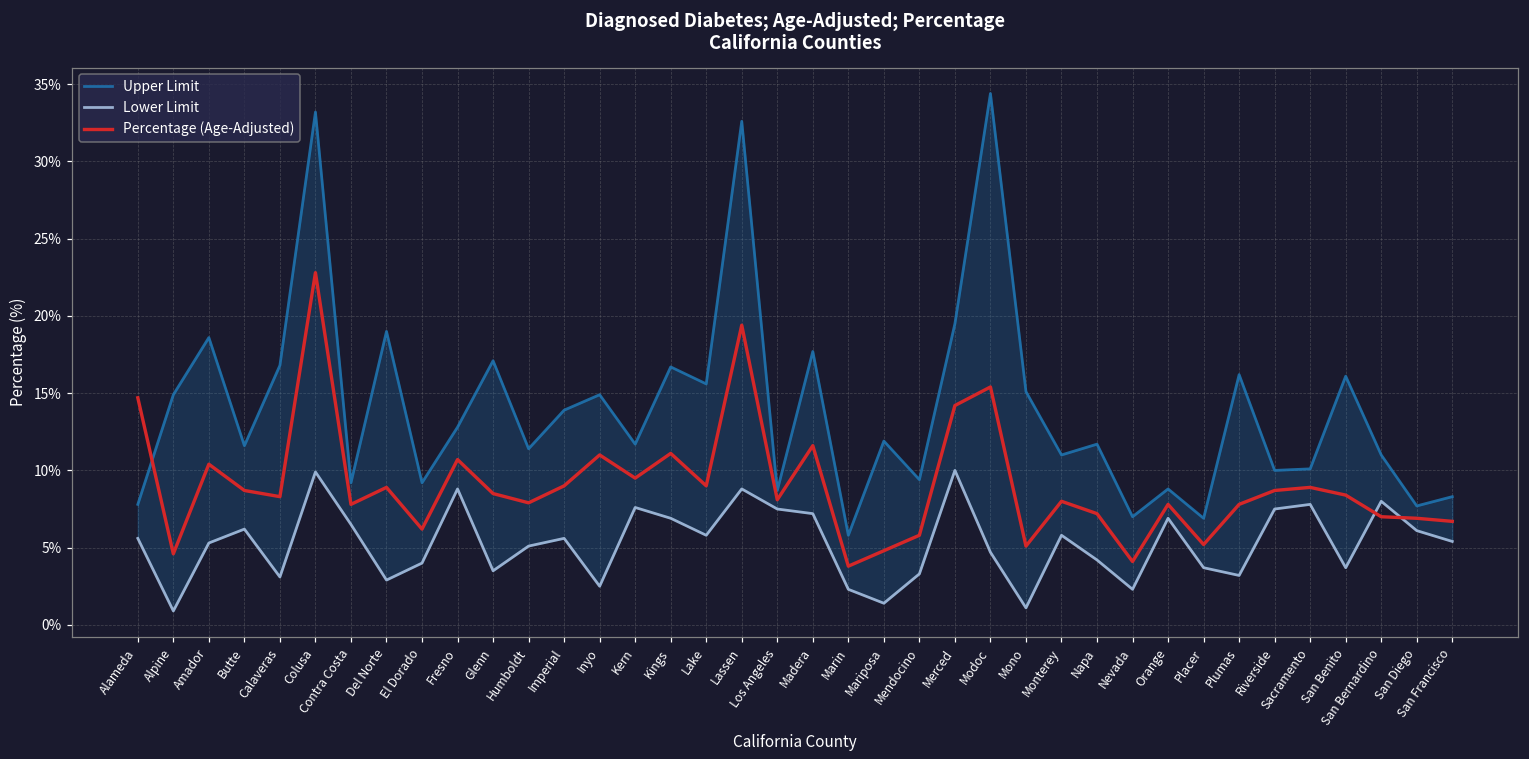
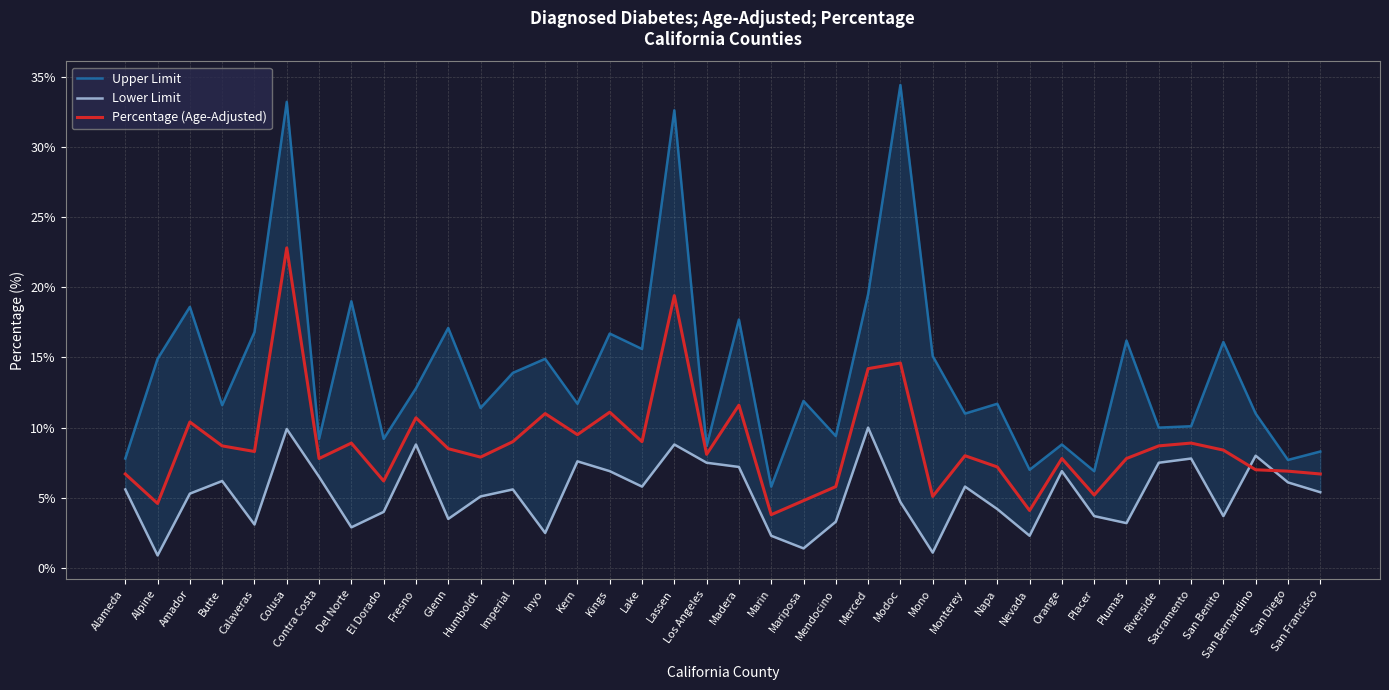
  {
    "Upper Limit": {
      "Alameda": "7.8%",
      "Alpine": "14.9%",
      "Amador": "18.6%",
      "Butte": "11.6%",
      "Calaveras": "16.8%",
      "Colusa": "33.2%",
      "Contra Costa": "9.2%",
      "Del Norte": "19.0%",
      "El Dorado": "9.2%",
      "Fresno": "12.8%",
      "Glenn": "17.1%",
      "Humboldt": "11.4%",
      "Imperial": "13.9%",
      "Inyo": "14.9%",
      "Kern": "11.7%",
      "Kings": "16.7%",
      "Lake": "15.6%",
      "Lassen": "32.6%",
      "Los Angeles": "8.7%",
      "Madera": "17.7%",
      "Marin": "5.8%",
      "Mariposa": "11.9%",
      "Mendocino": "9.4%",
      "Merced": "19.5%",
      "Modoc": "34.4%",
      "Mono": "15.1%",
      "Monterey": "11.0%",
      "Napa": "11.7%",
      "Nevada": "7.0%",
      "Orange": "8.8%",
      "Placer": "6.9%",
      "Plumas": "16.2%",
      "Riverside": "10.0%",
      "Sacramento": "10.1%",
      "San Benito": "16.1%",
      "San Bernardino": "11.0%",
      "San Diego": "7.7%",
      "San Francisco": "8.3%"
    },
    "Lower Limit": {
      "Alameda": "5.6%",
      "Alpine": "0.9%",
      "Amador": "5.3%",
      "Butte": "6.2%",
      "Calaveras": "3.1%",
      "Colusa": "9.9%",
      "Contra Costa": "6.5%",
      "Del Norte": "2.9%",
      "El Dorado": "4.0%",
      "Fresno": "8.8%",
      "Glenn": "3.5%",
      "Humboldt": "5.1%",
      "Imperial": "5.6%",
      "Inyo": "2.5%",
      "Kern": "7.6%",
      "Kings": "6.9%",
      "Lake": "5.8%",
      "Lassen": "8.8%",
      "Los Angeles": "7.5%",
      "Madera": "7.2%",
      "Marin": "2.3%",
      "Mariposa": "1.4%",
      "Mendocino": "3.3%",
      "Merced": "10.0%",
      "Modoc": "4.7%",
      "Mono": "1.1%",
      "Monterey": "5.8%",
      "Napa": "4.2%",
      "Nevada": "2.3%",
      "Orange": "6.9%",
      "Placer": "3.7%",
      "Plumas": "3.2%",
      "Riverside": "7.5%",
      "Sacramento": "7.8%",
      "San Benito": "3.7%",
      "San Bernardino": "8.0%",
      "San Diego": "6.1%",
      "San Francisco": "5.4%"
    },
    "Percentage (Age-Adjusted)": {
-     "Alameda": "14.7%",
+     "Alameda": "6.7%",
      "Alpine": "4.6%",
      "Amador": "10.4%",
      "Butte": "8.7%",
      "Calaveras": "8.3%",
      "Colusa": "22.8%",
      "Contra Costa": "7.8%",
      "Del Norte": "8.9%",
      "El Dorado": "6.2%",
      "Fresno": "10.7%",
      "Glenn": "8.5%",
      "Humboldt": "7.9%",
      "Imperial": "9.0%",
      "Inyo": "11.0%",
      "Kern": "9.5%",
      "Kings": "11.1%",
      "Lake": "9.0%",
      "Lassen": "19.4%",
      "Los Angeles": "8.1%",
      "Madera": "11.6%",
      "Marin": "3.8%",
      "Mariposa": "4.8%",
      "Mendocino": "5.8%",
      "Merced": "14.2%",
-     "Modoc": "15.4%",
+     "Modoc": "14.6%",
      "Mono": "5.1%",
      "Monterey": "8.0%",
      "Napa": "7.2%",
      "Nevada": "4.1%",
      "Orange": "7.8%",
      "Placer": "5.2%",
      "Plumas": "7.8%",
      "Riverside": "8.7%",
      "Sacramento": "8.9%",
      "San Benito": "8.4%",
      "San Bernardino": "7.0%",
      "San Diego": "6.9%",
      "San Francisco": "6.7%"
    }
  }
